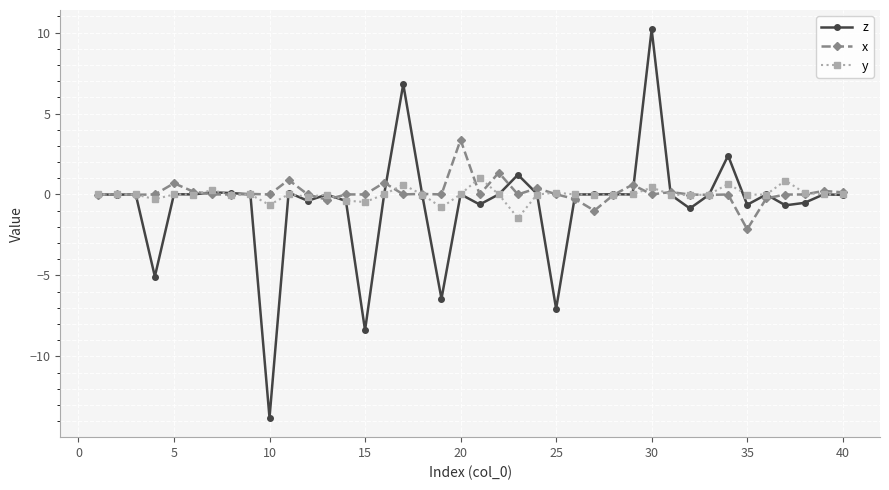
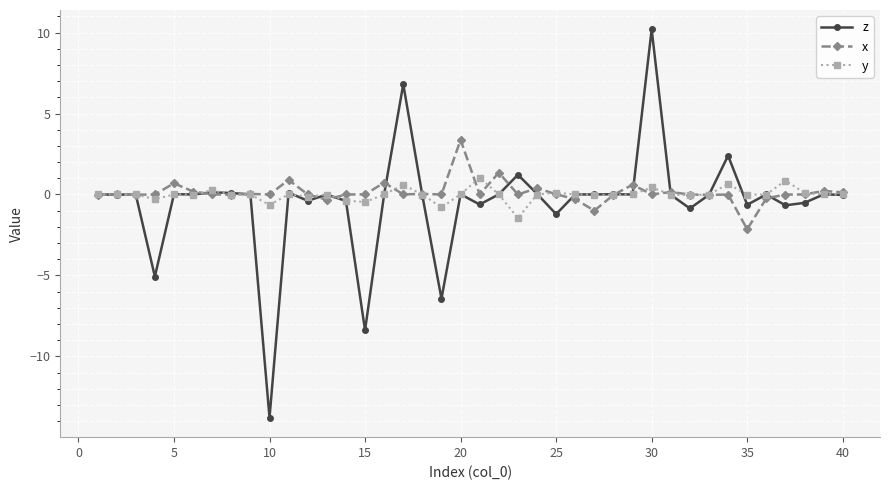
  {
    "z": {
      "10": -13.8,
      "15": -8.4,
-     "25": -7.1,
+     "25": -1.2,
      "30": 10.2,
      "35": -0.6
    }
  }
